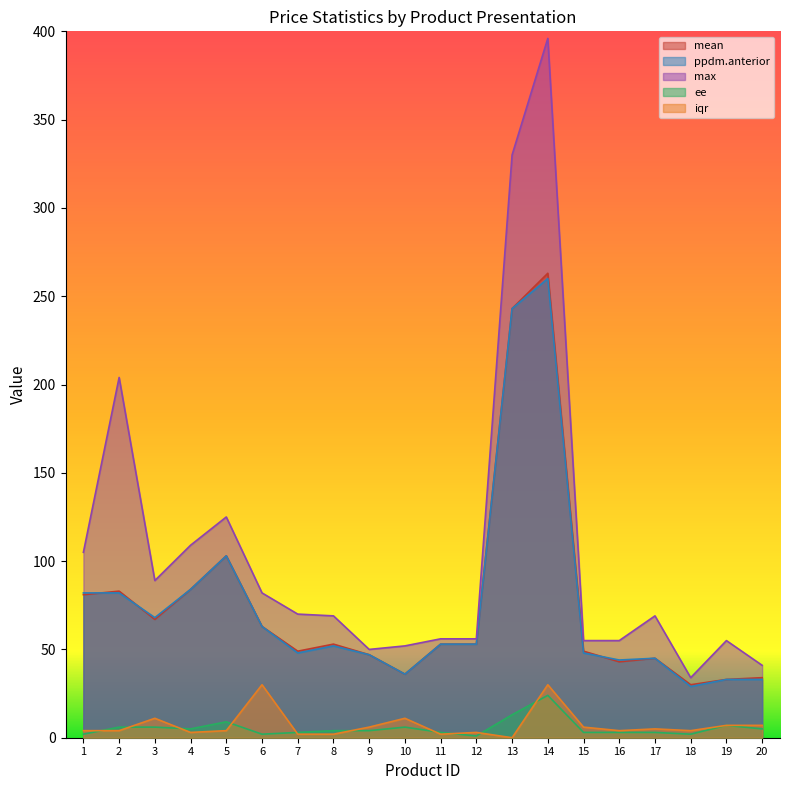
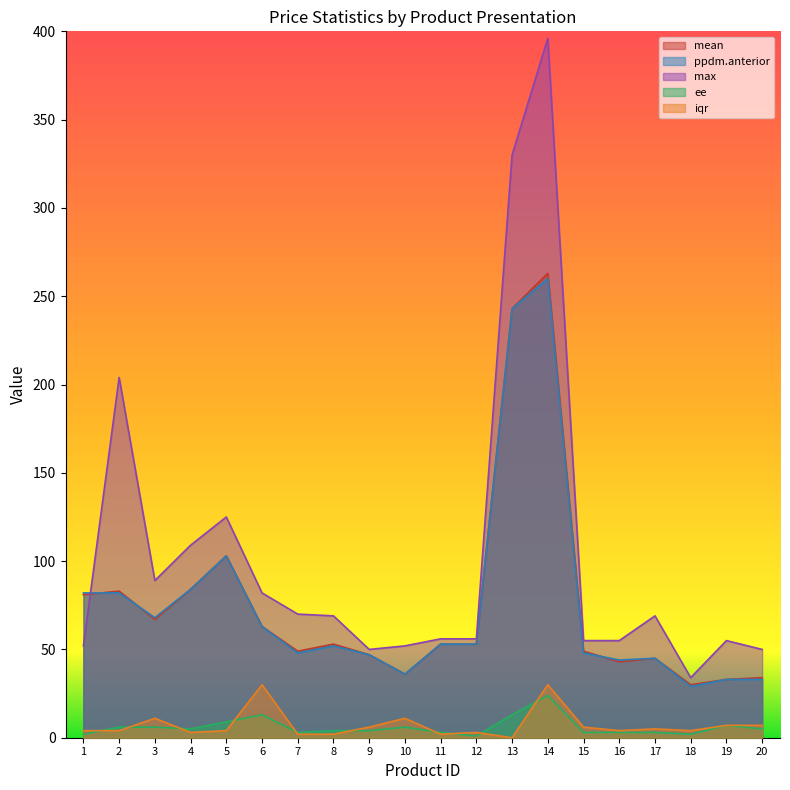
  {
    "ppdm.anterior": {
      "14": 260
    },
    "max": {
-     "1": 105,
+     "1": 52,
      "2": 204,
      "3": 89,
      "4": 109,
      "5": 125,
      "6": 82,
      "7": 70,
      "8": 69,
      "9": 50,
      "10": 52,
      "11": 56,
      "12": 56,
      "13": 330,
      "14": 396,
      "15": 55,
      "16": 55,
      "17": 69,
      "18": 34,
      "19": 55,
-     "20": 41
+     "20": 50
    },
    "ee": {
      "1": 2,
      "2": 6,
      "3": 6,
      "4": 5,
      "5": 9,
-     "6": 2,
+     "6": 13,
      "8": 4,
      "9": 4,
      "10": 6,
      "12": 1,
      "13": 13,
      "14": 24,
      "15": 3,
      "17": 3,
      "18": 2,
      "20": 5
    }
  }
